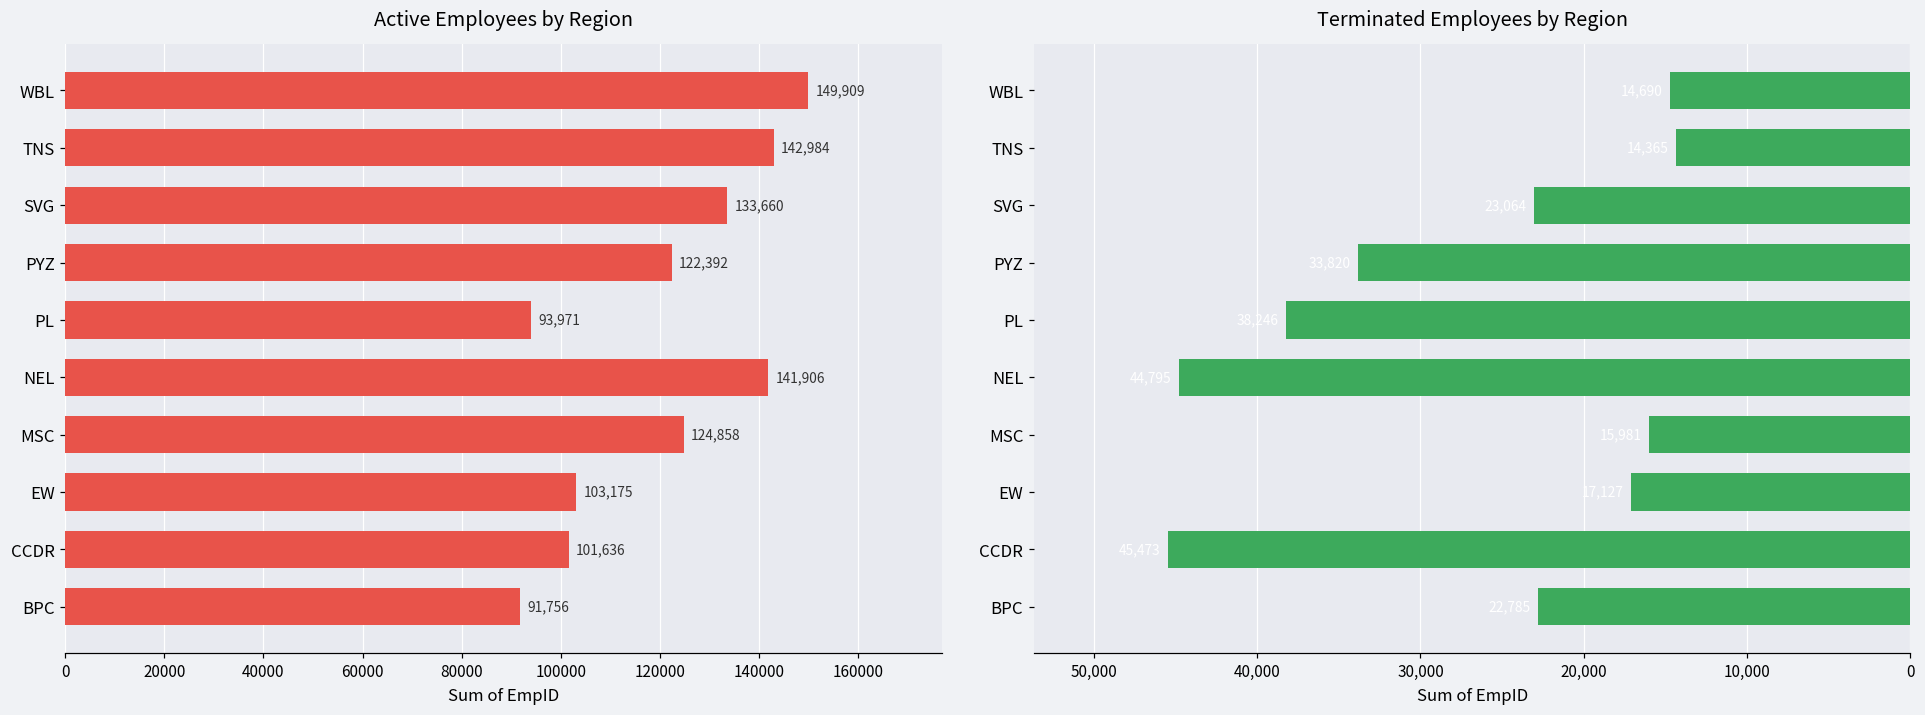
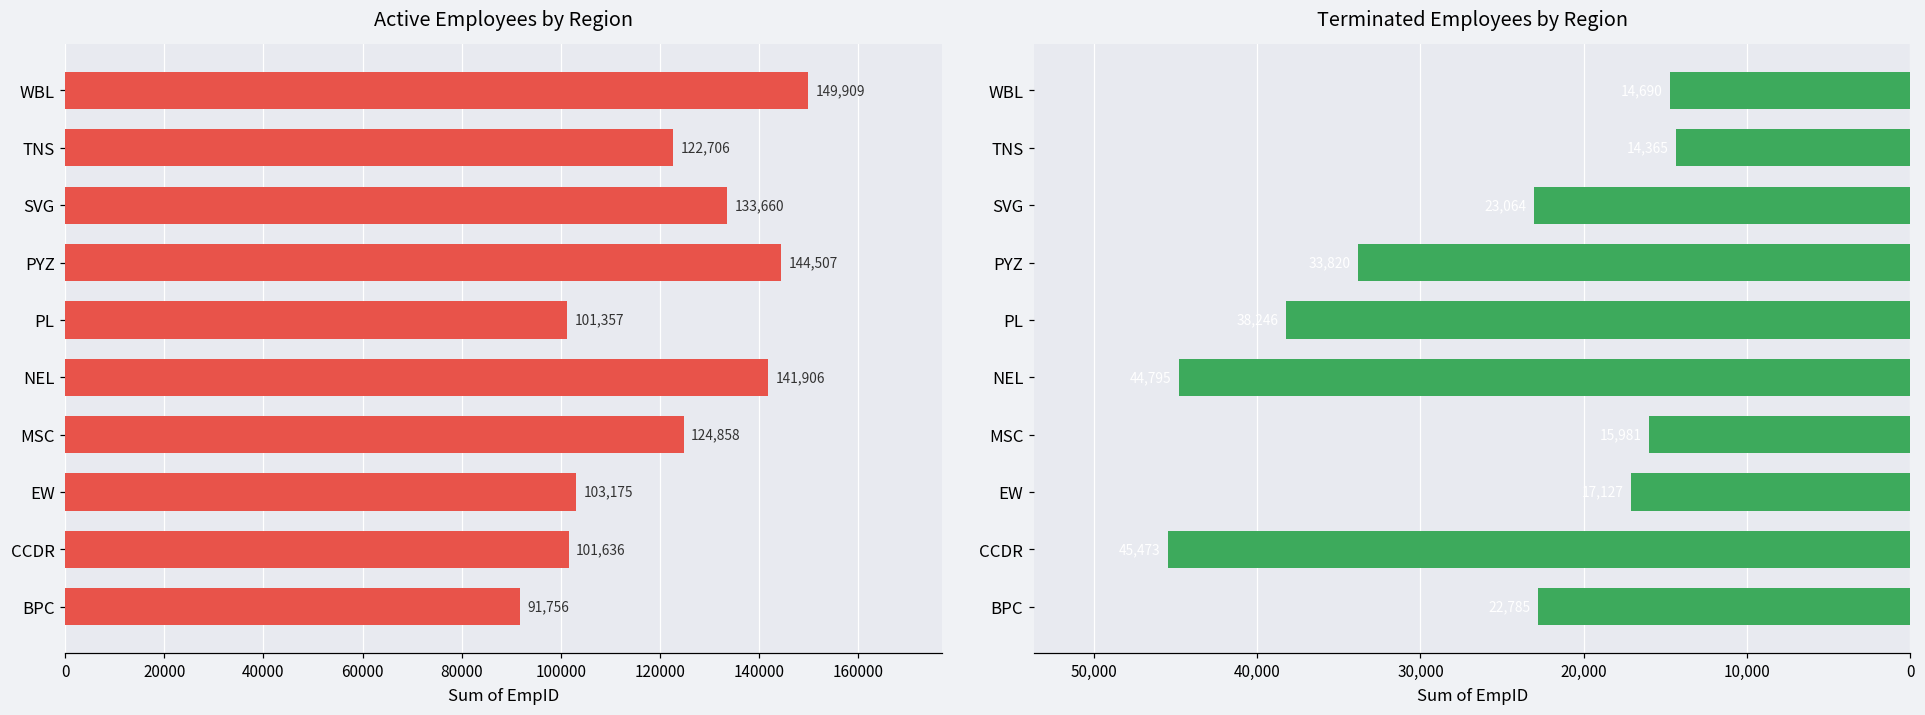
  {
    "Active Employees by Region": {
      "WBL": "149,909",
-     "TNS": "142,984",
+     "TNS": "122,706",
      "SVG": "133,660",
-     "PYZ": "122,392",
-     "PL": "93,971",
+     "PYZ": "144,507",
+     "PL": "101,357",
      "NEL": "141,906",
      "MSC": "124,858",
      "EW": "103,175",
      "CCDR": "101,636",
      "BPC": "91,756"
    }
  }
